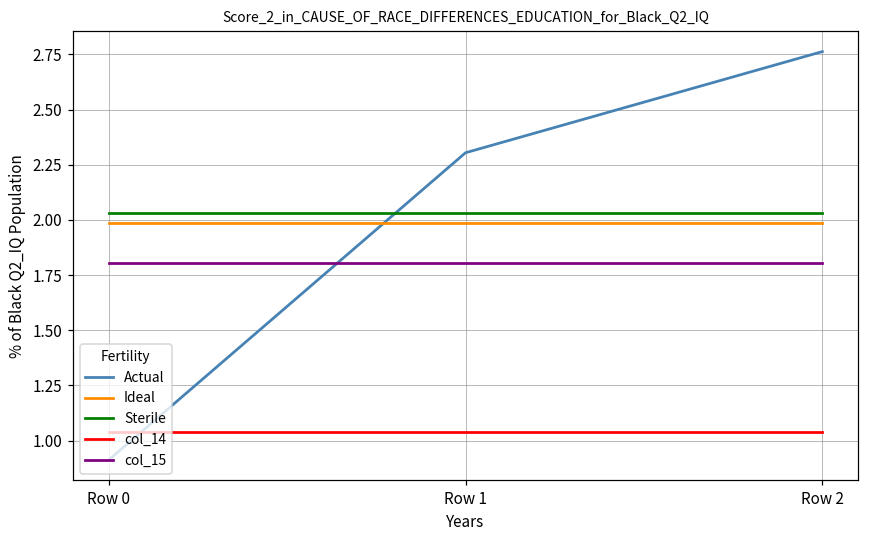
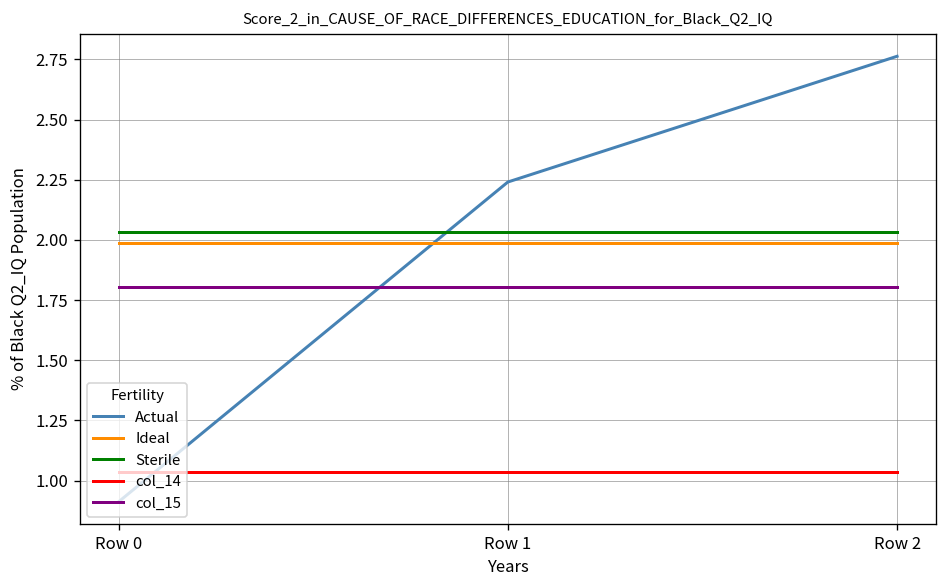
  {
    "Actual": {
-     "Row 1": 2.30,
+     "Row 1": 2.24,
      "Row 2": 2.76
    },
    "Ideal": {
      "Row 0": 1.99,
      "Row 1": 1.99,
      "Row 2": 1.99
    },
    "Sterile": {
      "Row 0": 2.03,
      "Row 1": 2.03,
      "Row 2": 2.03
    },
    "col_14": {
      "Row 1": 1.04,
      "Row 2": 1.04
    },
    "col_15": {
      "Row 0": 1.81,
      "Row 1": 1.81,
      "Row 2": 1.81
    }
  }
